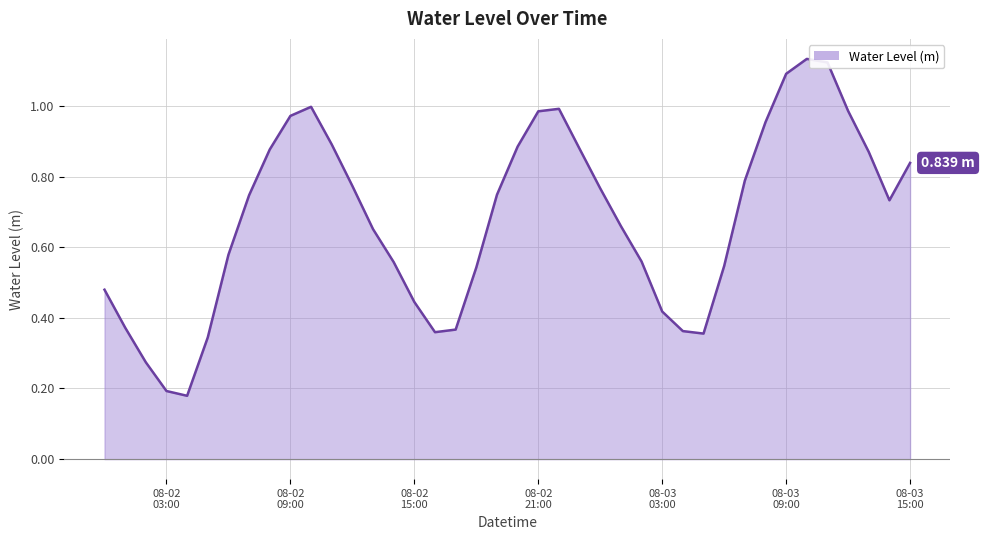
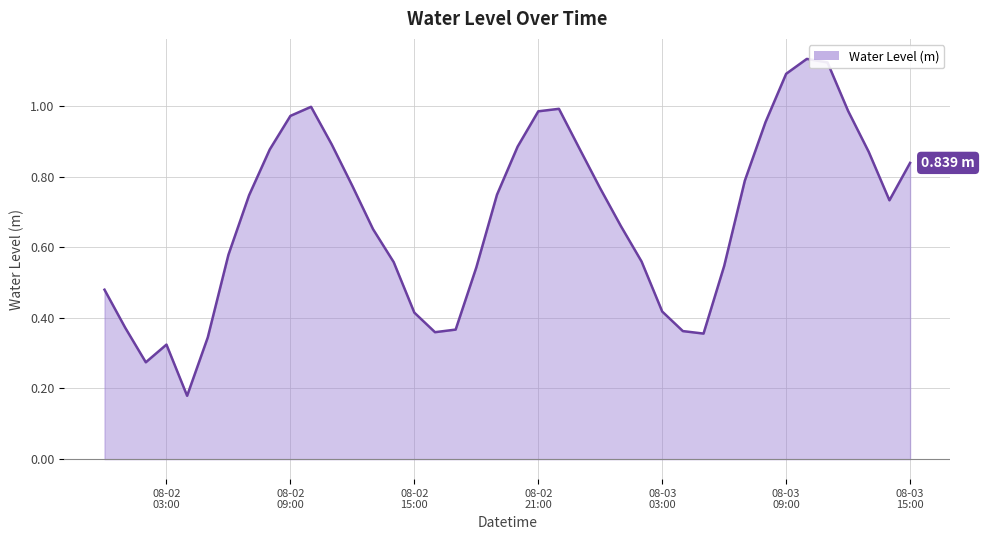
  {
-   "08-02 03:00": 0.19,
+   "08-02 03:00": 0.32,
    "08-02 09:00": 0.97,
-   "08-02 15:00": 0.44,
+   "08-02 15:00": 0.41,
    "08-02 21:00": 0.98,
    "08-03 03:00": 0.42,
    "08-03 09:00": 1.09
  }
